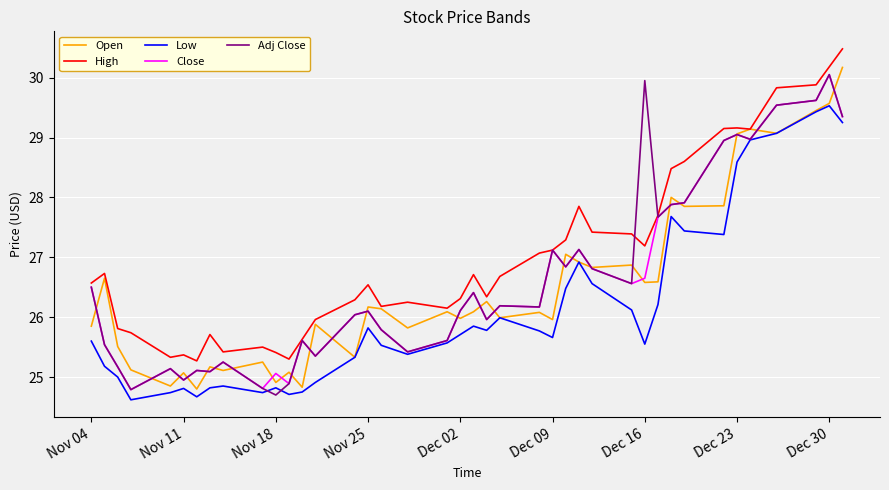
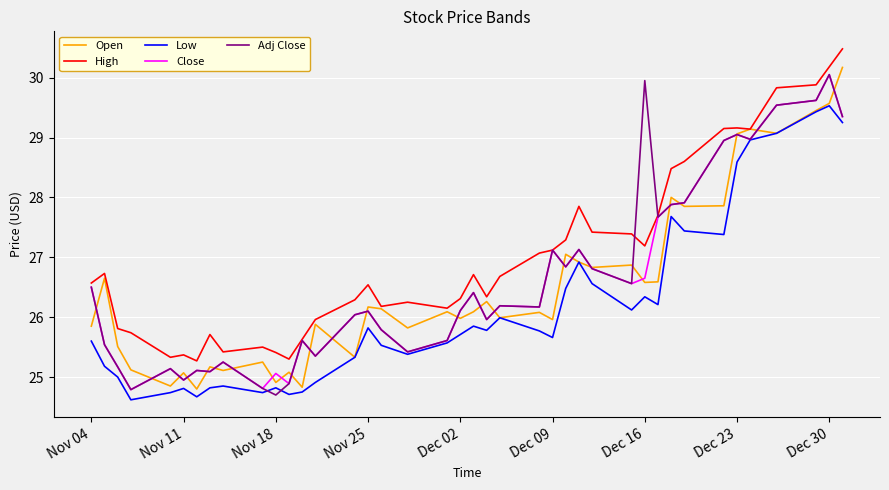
  {
    "Open": {
      "Nov 04": 25.9,
      "Nov 11": 25.1,
      "Nov 18": 24.9,
      "Nov 25": 26.2,
      "Dec 02": 26.0,
      "Dec 09": 26.0,
      "Dec 16": 26.6
    },
    "High": {
      "Nov 04": 26.6,
      "Nov 11": 25.4,
      "Nov 18": 25.4,
      "Nov 25": 26.5,
      "Dec 02": 26.3,
      "Dec 16": 27.2,
      "Dec 23": 29.2,
      "Dec 30": 30.2
    },
    "Low": {
      "Nov 04": 25.6,
      "Nov 11": 24.8,
      "Nov 18": 24.8,
      "Nov 25": 25.8,
      "Dec 02": 25.7,
      "Dec 09": 25.7,
-     "Dec 16": 25.6,
+     "Dec 16": 26.3,
      "Dec 23": 28.6
    },
    "Close": {
      "Nov 18": 25.1,
      "Dec 16": 26.7
    },
    "Adj Close": {
      "Nov 18": 24.7,
      "Dec 16": 30.0
    }
  }
